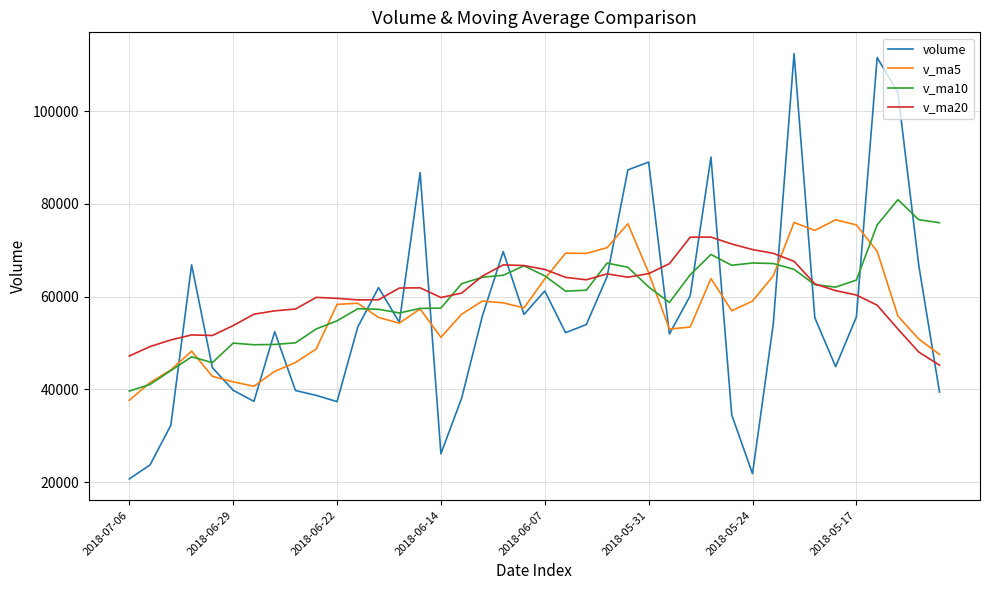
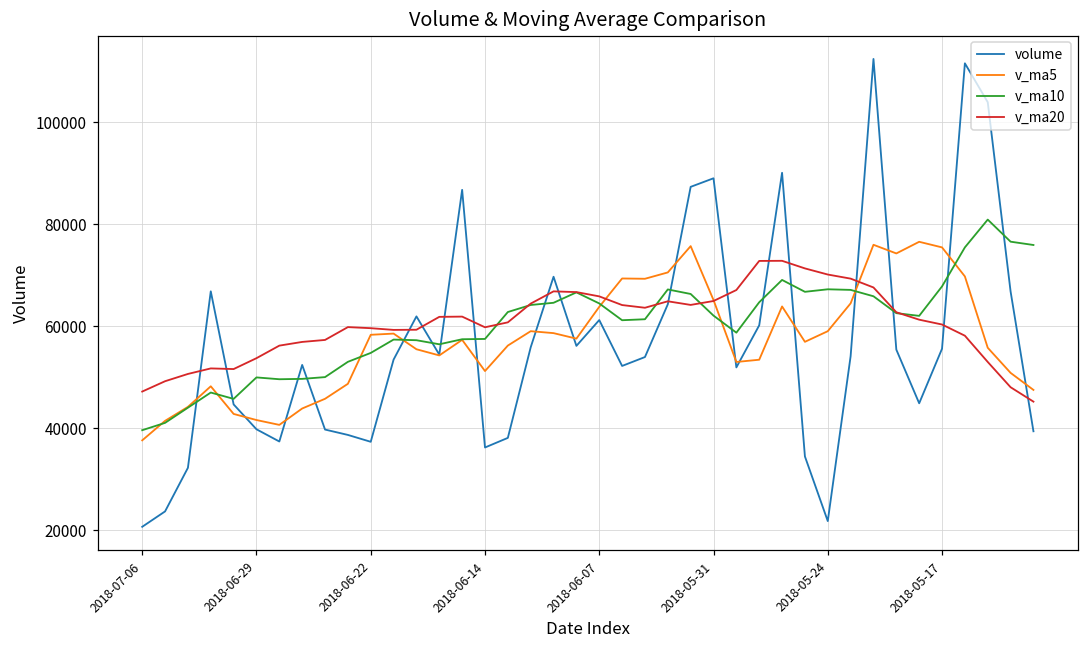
  {
    "volume": {
      "2018-07-06": 21000,
      "2018-06-29": 40000,
      "2018-06-22": 37000,
-     "2018-06-14": 26000,
+     "2018-06-14": 36000,
      "2018-06-07": 61000,
      "2018-05-31": 89000,
      "2018-05-24": 22000,
      "2018-05-17": 56000
    },
    "v_ma5": {
      "2018-07-06": 38000,
      "2018-06-29": 42000,
      "2018-06-22": 58000,
      "2018-06-14": 51000,
      "2018-06-07": 64000,
      "2018-05-24": 59000,
      "2018-05-17": 75000
    },
    "v_ma10": {
      "2018-07-06": 40000,
      "2018-06-29": 50000,
      "2018-06-22": 55000,
      "2018-06-14": 58000,
      "2018-06-07": 64000,
      "2018-05-31": 62000,
      "2018-05-24": 67000,
-     "2018-05-17": 64000
+     "2018-05-17": 68000
    },
    "v_ma20": {
      "2018-07-06": 47000,
      "2018-06-29": 54000,
      "2018-06-22": 60000,
      "2018-06-14": 60000,
      "2018-06-07": 66000,
      "2018-05-24": 70000,
      "2018-05-17": 60000
    }
  }
